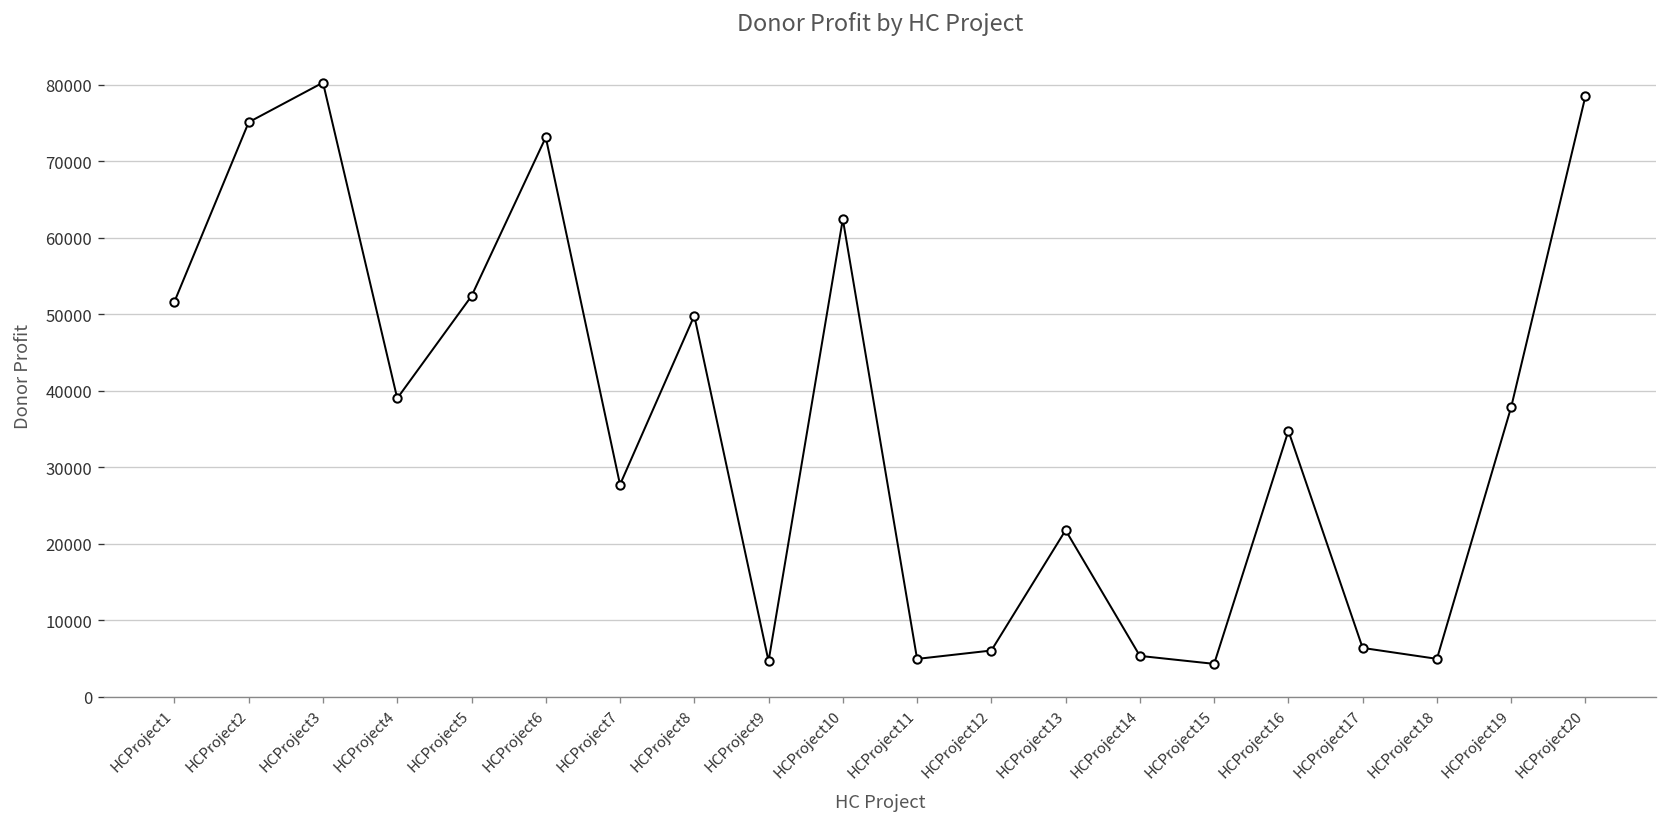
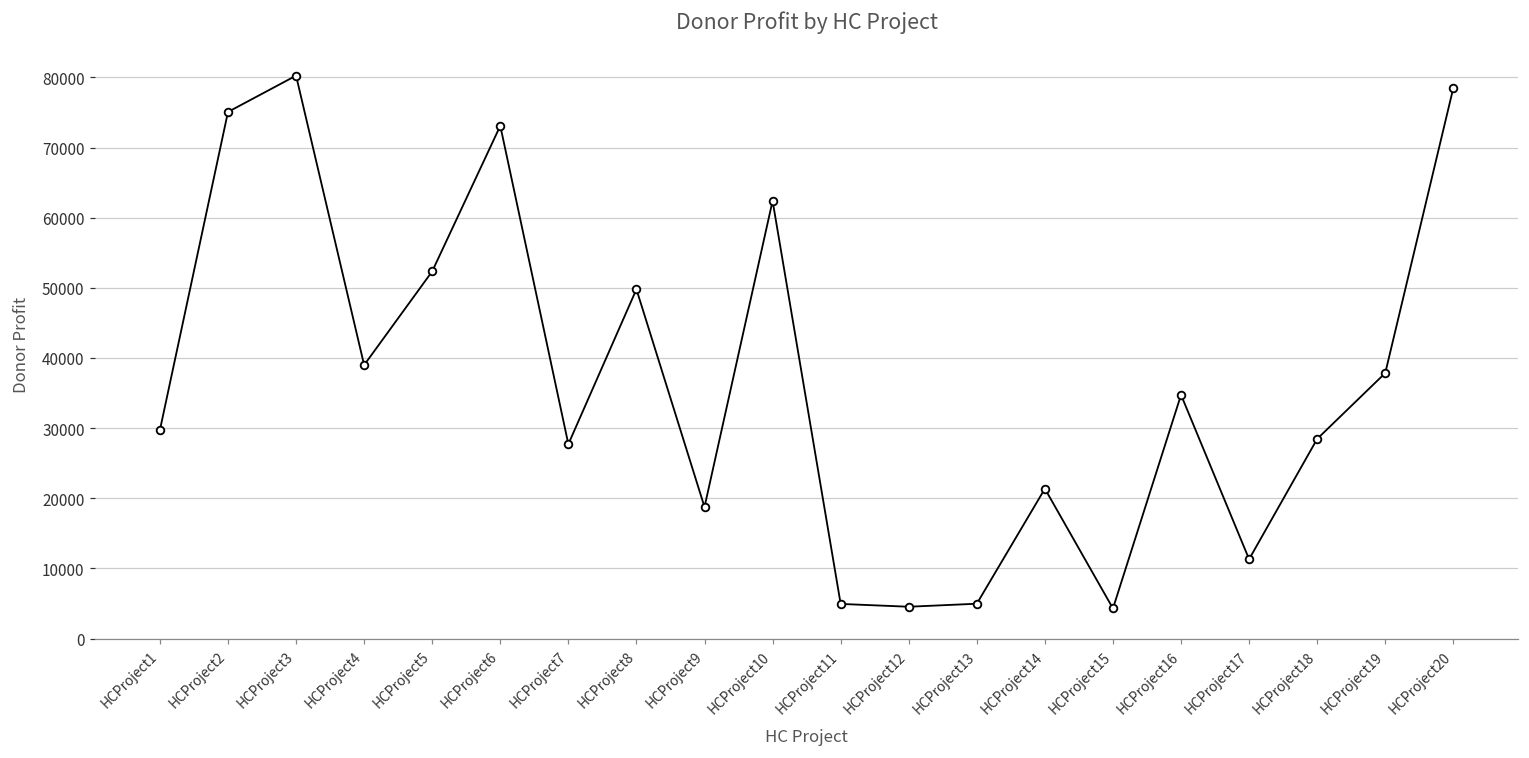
  {
-   "HCProject1": 52000,
+   "HCProject1": 30000,
    "HCProject2": 75000,
    "HCProject3": 80000,
    "HCProject4": 39000,
    "HCProject5": 52000,
    "HCProject6": 73000,
    "HCProject7": 28000,
    "HCProject8": 50000,
-   "HCProject9": 5000,
+   "HCProject9": 19000,
    "HCProject10": 62000,
    "HCProject11": 5000,
-   "HCProject12": 6000,
-   "HCProject13": 22000,
-   "HCProject14": 5000,
+   "HCProject12": 5000,
+   "HCProject13": 5000,
+   "HCProject14": 21000,
    "HCProject15": 4000,
    "HCProject16": 35000,
-   "HCProject17": 6000,
-   "HCProject18": 5000,
+   "HCProject17": 11000,
+   "HCProject18": 28000,
    "HCProject19": 38000,
    "HCProject20": 78000
  }
